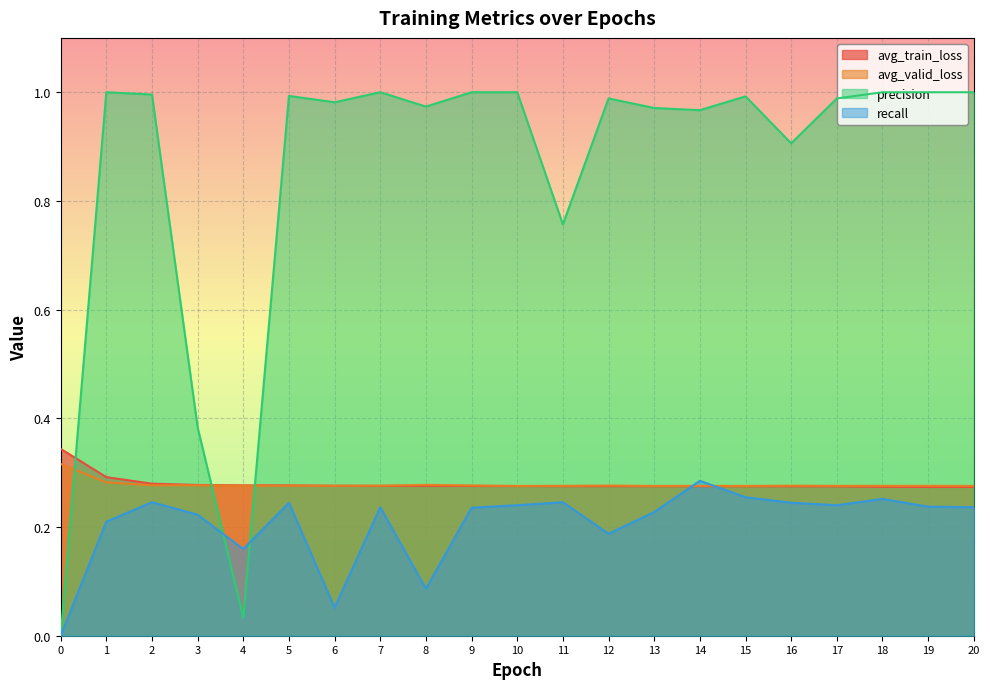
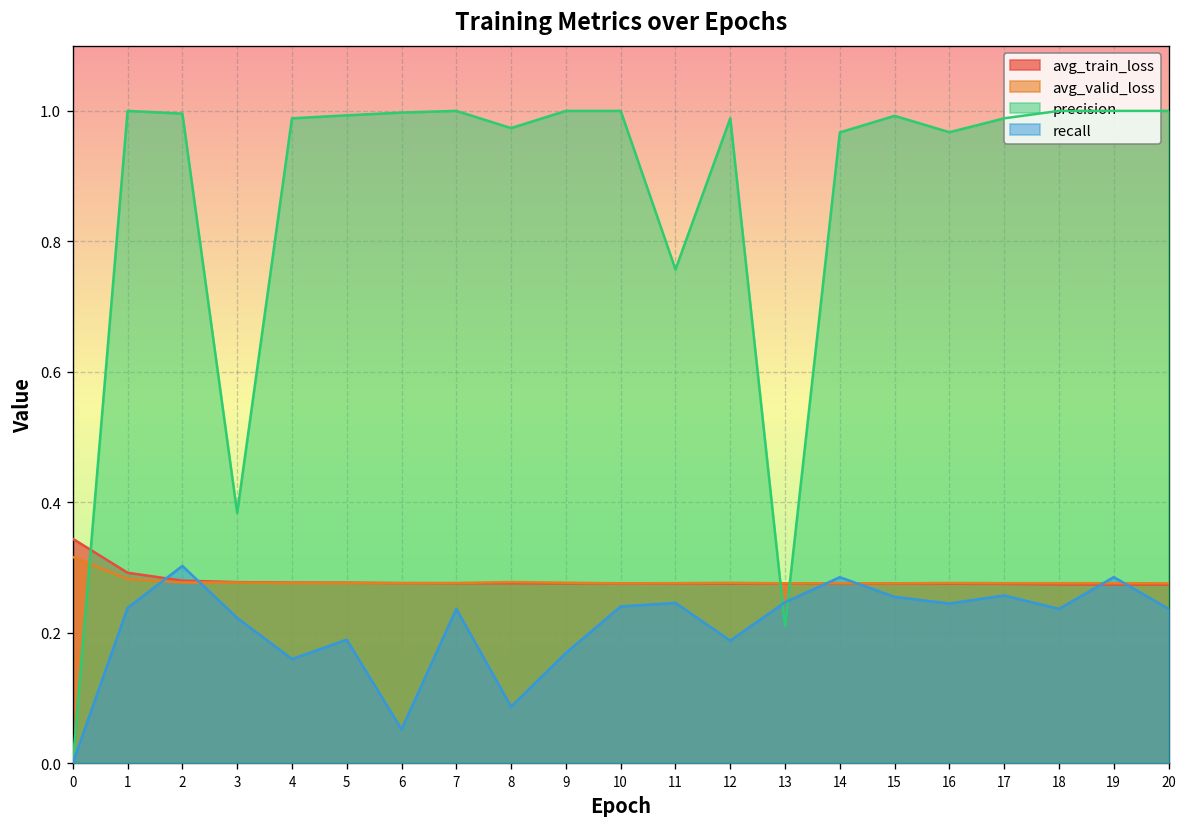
  {
    "precision": {
      "1": 1.00,
      "2": 1.00,
      "3": 0.38,
-     "4": 0.03,
+     "4": 0.99,
      "5": 0.99,
-     "6": 0.98,
+     "6": 1.00,
      "7": 1.00,
      "8": 0.97,
      "9": 1.00,
      "10": 1.00,
      "11": 0.76,
      "12": 0.99,
-     "13": 0.97,
+     "13": 0.21,
      "14": 0.97,
      "15": 0.99,
-     "16": 0.91,
+     "16": 0.97,
      "17": 0.99,
      "20": 1.00
    },
    "recall": {
-     "1": 0.21,
-     "2": 0.25,
+     "1": 0.24,
+     "2": 0.30,
      "3": 0.22,
      "4": 0.16,
-     "5": 0.24,
+     "5": 0.19,
      "6": 0.05,
      "7": 0.24,
      "8": 0.09,
-     "9": 0.24,
+     "9": 0.17,
      "10": 0.24,
      "11": 0.25,
      "12": 0.19,
-     "13": 0.23,
+     "13": 0.25,
      "14": 0.29,
      "15": 0.25,
      "16": 0.24,
-     "17": 0.24,
-     "18": 0.25,
-     "19": 0.24,
+     "17": 0.26,
+     "18": 0.24,
+     "19": 0.29,
      "20": 0.24
    }
  }
